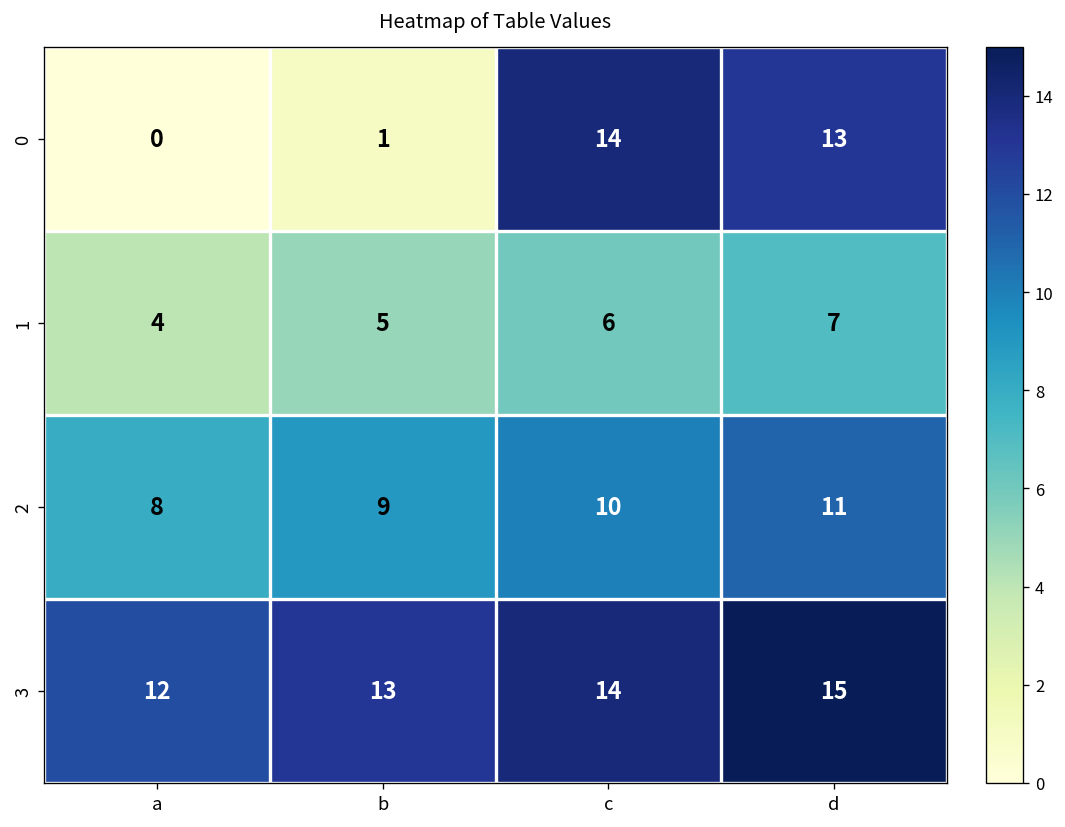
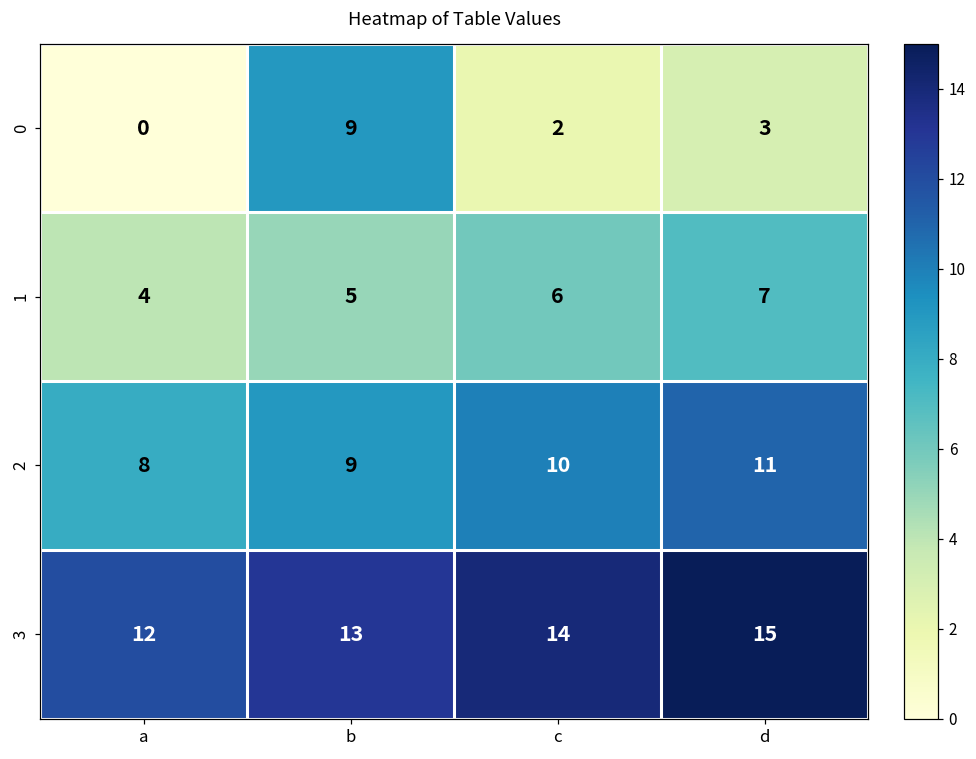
  {
    "0": {
      "a": 0,
-     "b": 1,
-     "c": 14,
-     "d": 13
+     "b": 9,
+     "c": 2,
+     "d": 3
    },
    "1": {
      "a": 4,
      "b": 5,
      "c": 6,
      "d": 7
    },
    "2": {
      "a": 8,
      "b": 9,
      "c": 10,
      "d": 11
    },
    "3": {
      "a": 12,
      "b": 13,
      "c": 14,
      "d": 15
    }
  }
